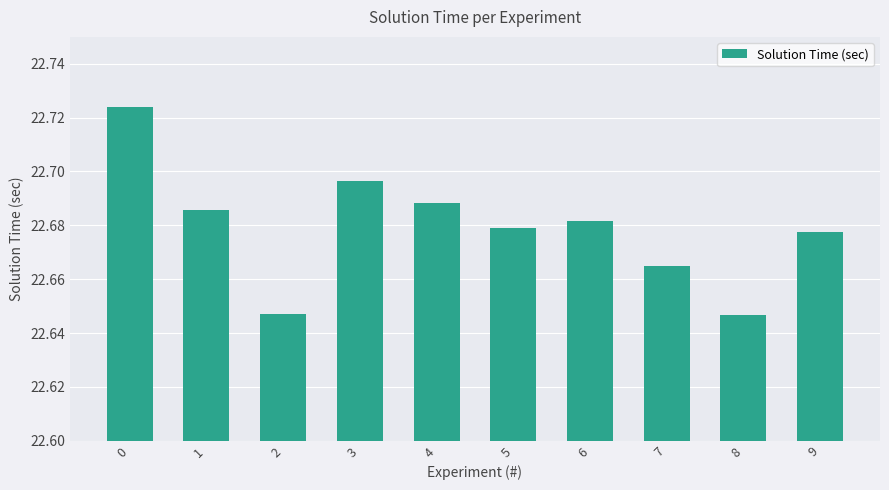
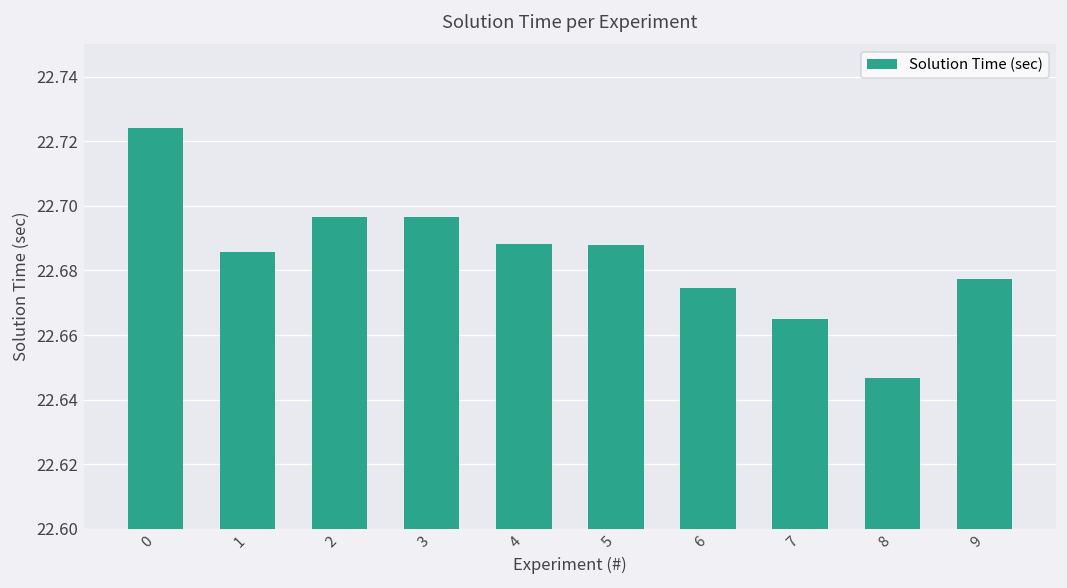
  {
    "0": 22.724,
    "1": 22.686,
-   "2": 22.647,
+   "2": 22.697,
    "3": 22.697,
    "4": 22.688,
-   "5": 22.679,
-   "6": 22.682,
+   "5": 22.688,
+   "6": 22.675,
    "7": 22.665,
    "8": 22.647,
    "9": 22.677
  }
